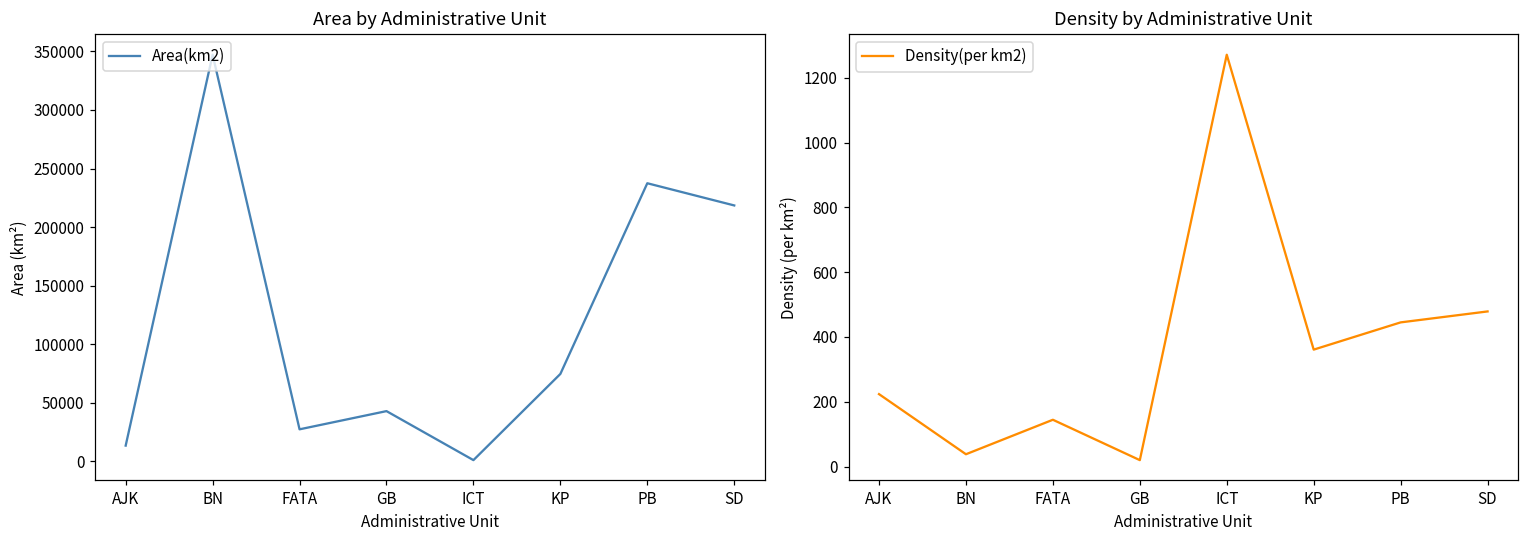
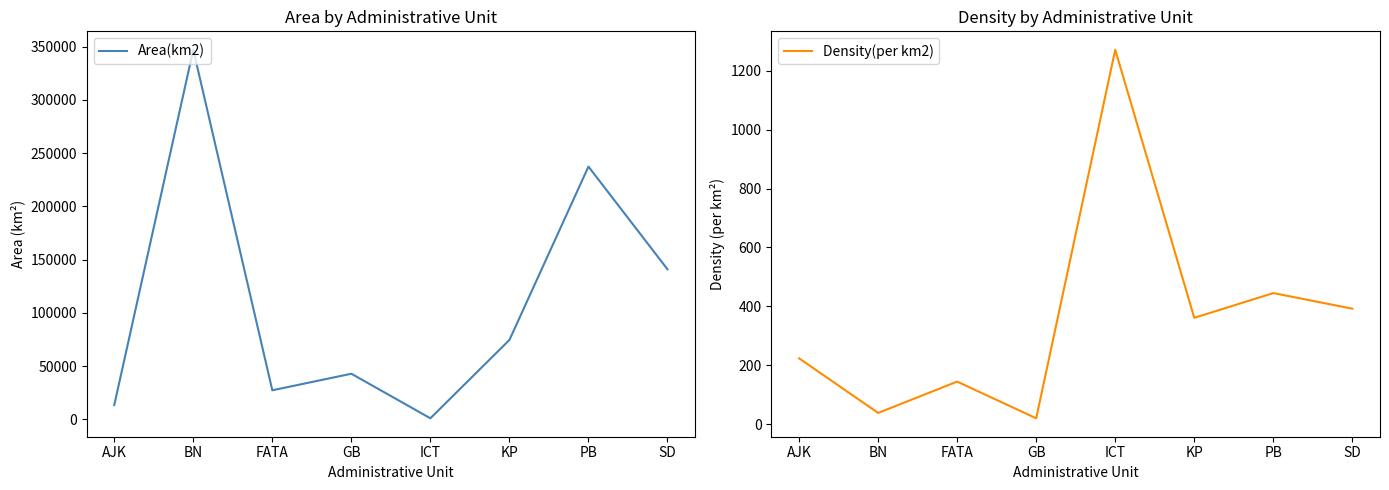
  {
    "Area by Administrative Unit": {
      "AJK": 13000,
      "FATA": 27000,
      "GB": 43000,
      "ICT": 1000,
      "KP": 75000,
      "PB": 237000,
-     "SD": 218000
+     "SD": 141000
    },
    "Density by Administrative Unit": {
      "AJK": 220,
      "BN": 40,
      "FATA": 140,
      "GB": 20,
      "ICT": 1270,
      "KP": 360,
      "PB": 450,
-     "SD": 480
+     "SD": 390
    }
  }
